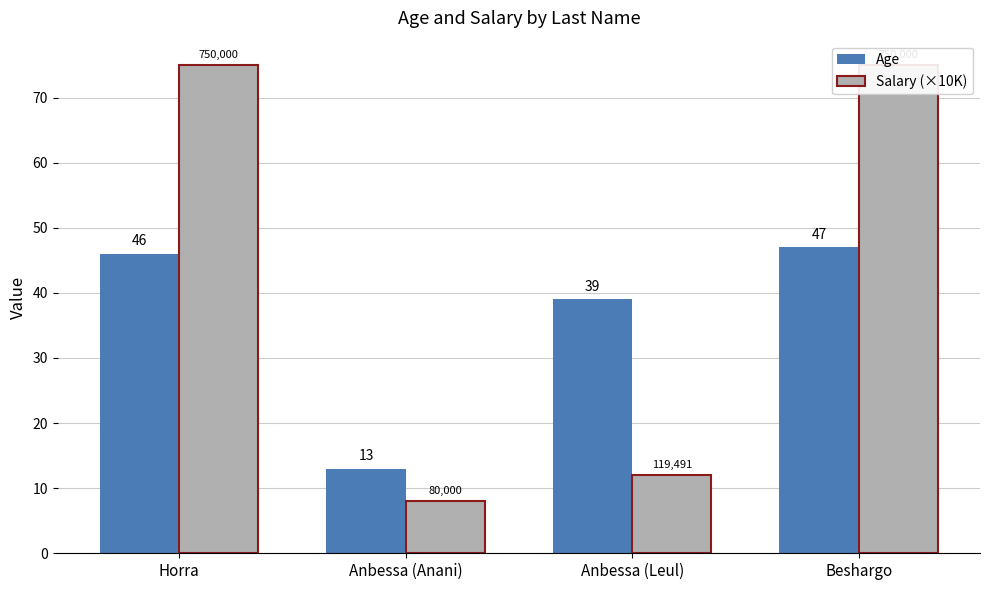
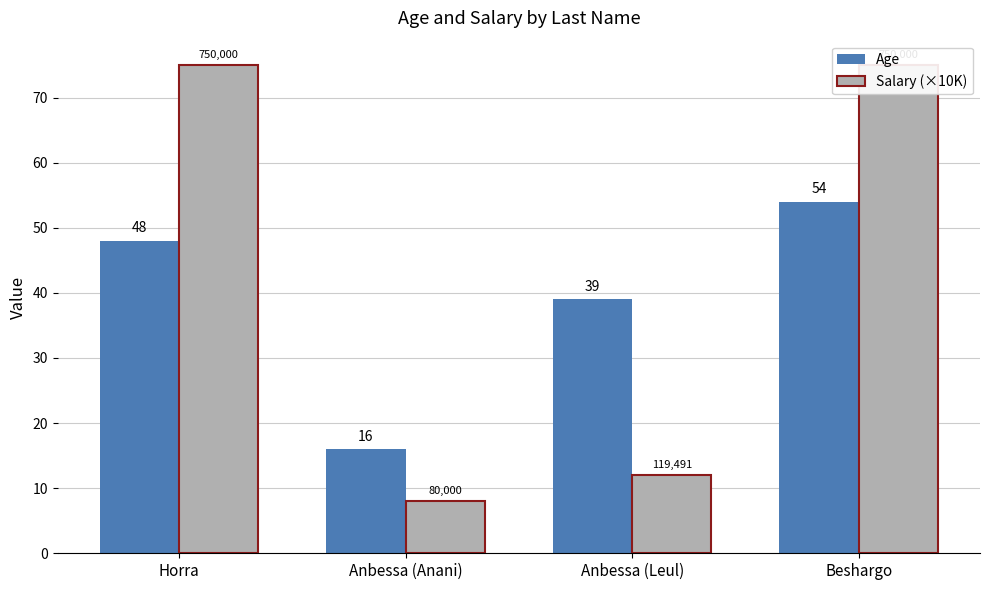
  {
    "Age": {
-     "Horra": 46,
-     "Anbessa (Anani)": 13,
+     "Horra": 48,
+     "Anbessa (Anani)": 16,
      "Anbessa (Leul)": 39,
-     "Beshargo": 47
+     "Beshargo": 54
    }
  }
